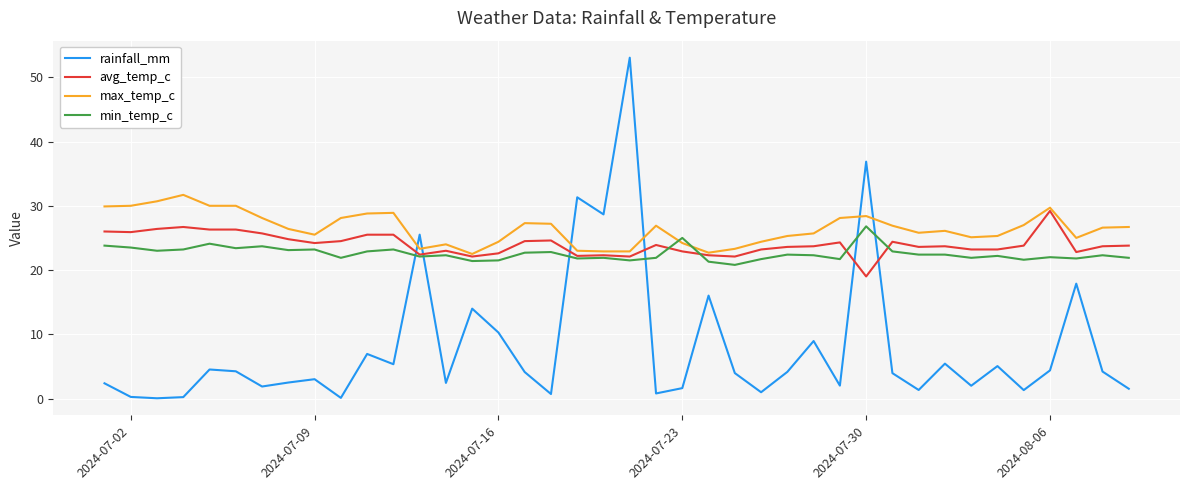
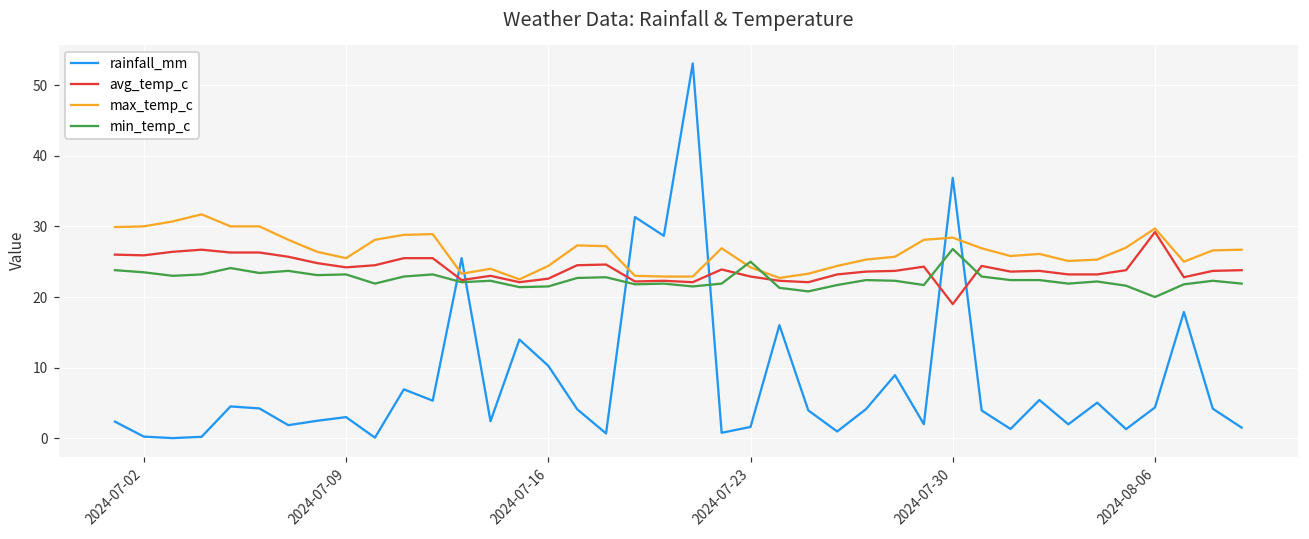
  {
    "rainfall_mm": {
      "2024-07-02": 0,
      "2024-07-09": 3,
      "2024-07-16": 10,
      "2024-07-23": 2,
      "2024-07-30": 37,
      "2024-08-06": 4
    },
    "avg_temp_c": {
      "2024-07-02": 26,
      "2024-07-09": 24,
      "2024-07-16": 23,
      "2024-07-23": 23,
      "2024-07-30": 19,
      "2024-08-06": 29
    },
    "max_temp_c": {
      "2024-07-02": 30,
      "2024-07-09": 26,
      "2024-07-16": 24,
      "2024-07-23": 24,
      "2024-07-30": 28,
      "2024-08-06": 30
    },
    "min_temp_c": {
      "2024-07-02": 24,
      "2024-07-09": 23,
      "2024-07-16": 22,
      "2024-07-23": 25,
      "2024-07-30": 27,
-     "2024-08-06": 22
+     "2024-08-06": 20
    }
  }
